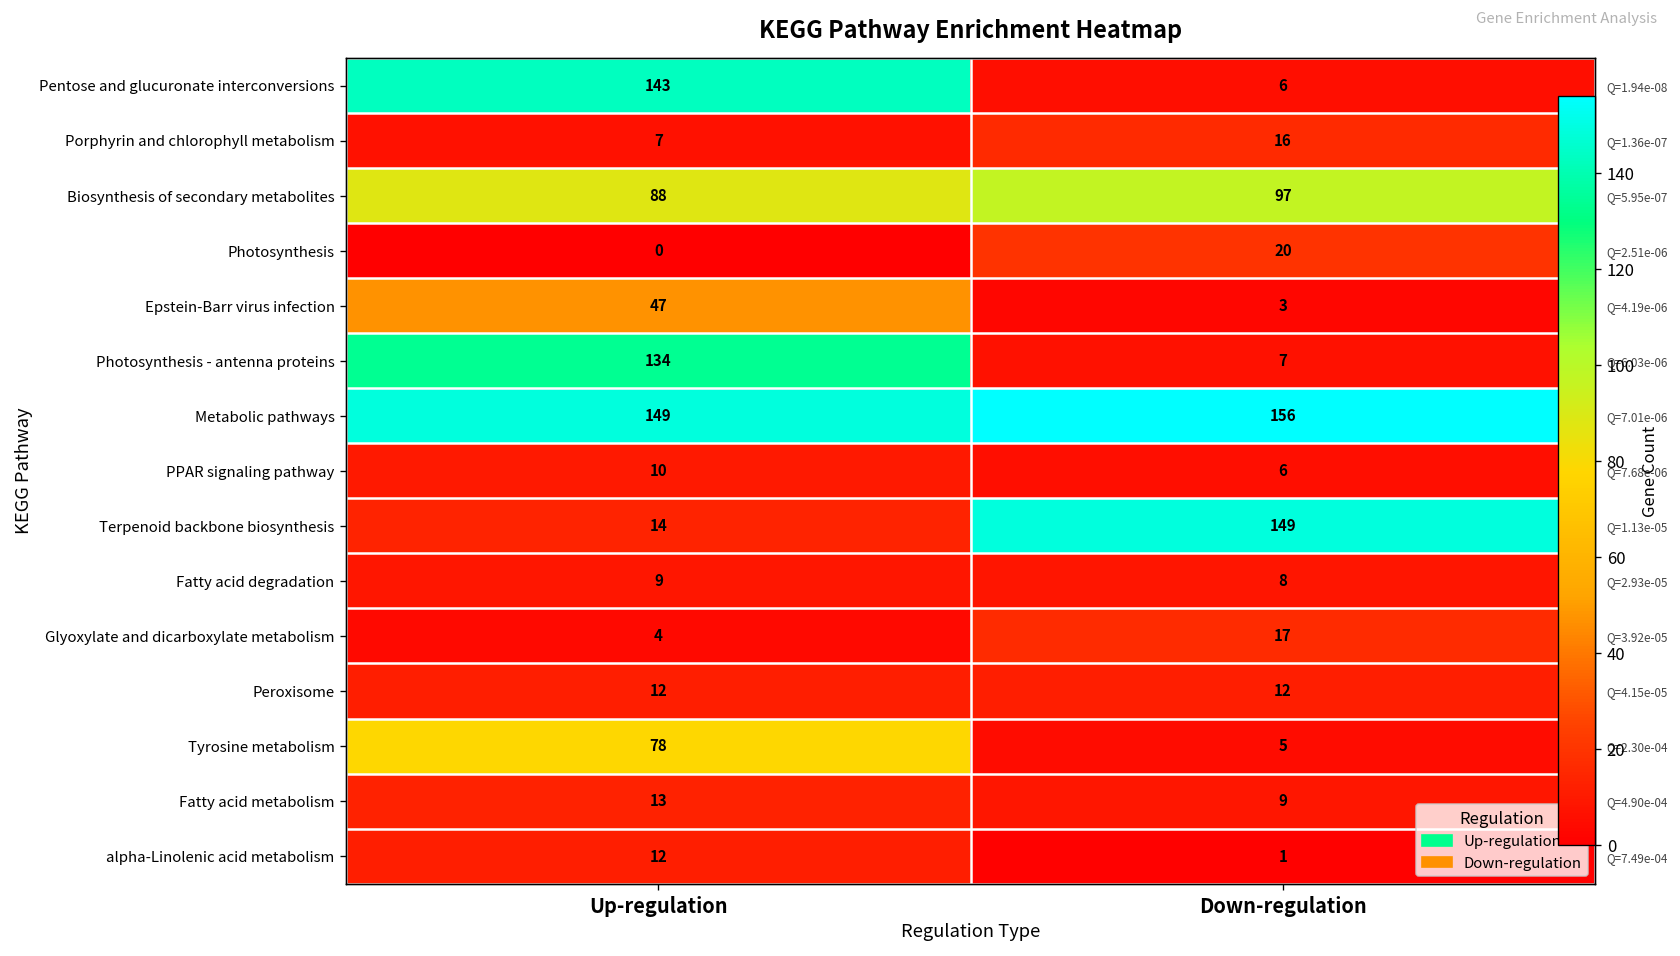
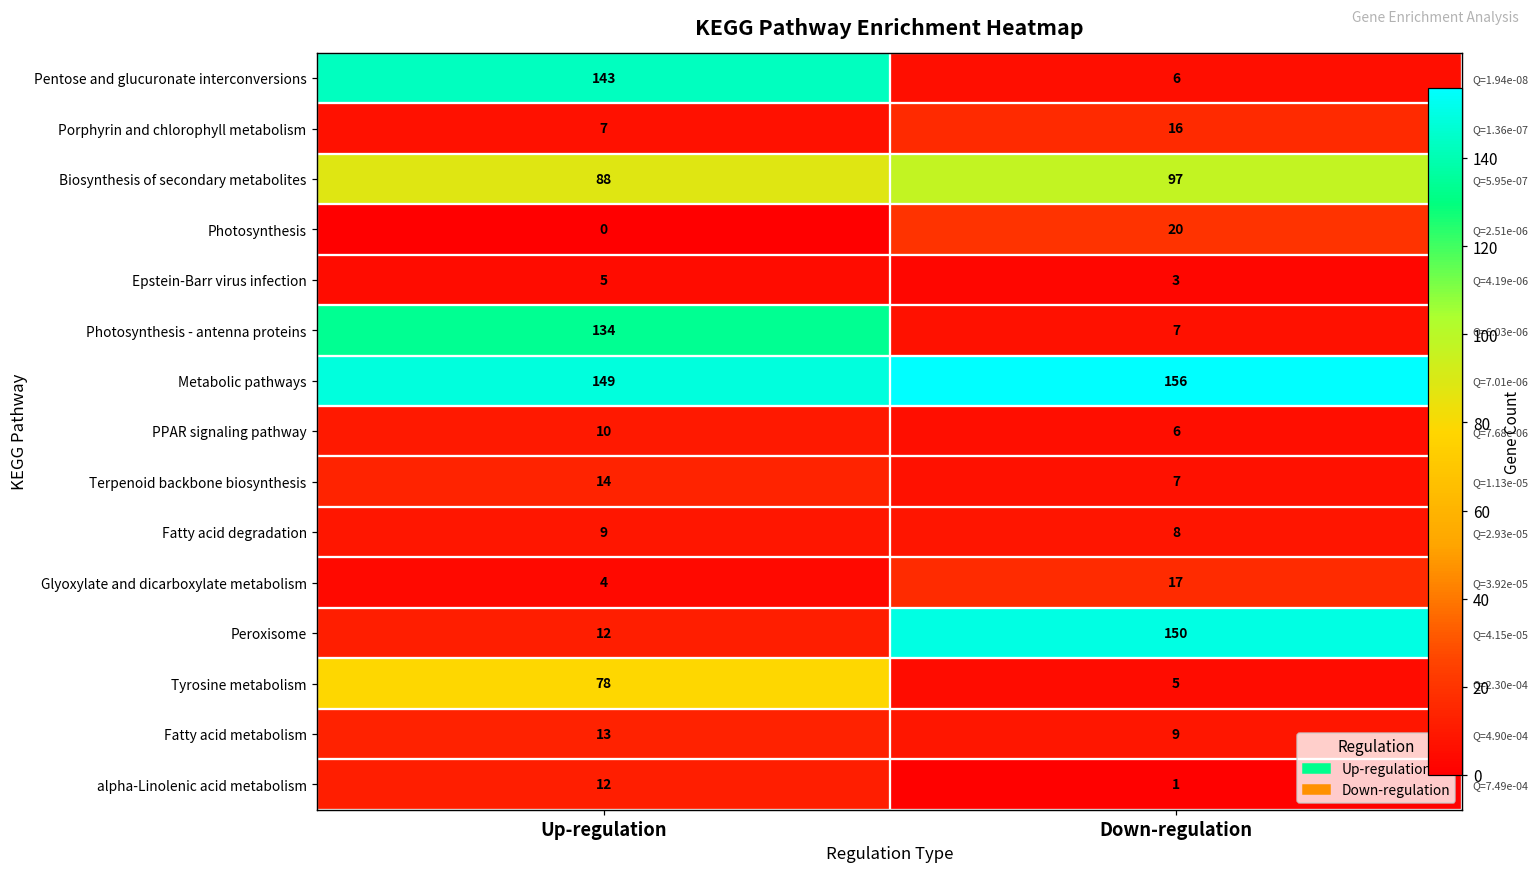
  {
    "Pentose and glucuronate interconversions": {
      "Up-regulation": 143,
      "Down-regulation": 6
    },
    "Porphyrin and chlorophyll metabolism": {
      "Up-regulation": 7,
      "Down-regulation": 16
    },
    "Biosynthesis of secondary metabolites": {
      "Up-regulation": 88,
      "Down-regulation": 97
    },
    "Photosynthesis": {
      "Up-regulation": 0,
      "Down-regulation": 20
    },
    "Epstein-Barr virus infection": {
-     "Up-regulation": 47,
+     "Up-regulation": 5,
      "Down-regulation": 3
    },
    "Photosynthesis - antenna proteins": {
      "Up-regulation": 134,
      "Down-regulation": 7
    },
    "Metabolic pathways": {
      "Up-regulation": 149,
      "Down-regulation": 156
    },
    "PPAR signaling pathway": {
      "Up-regulation": 10,
      "Down-regulation": 6
    },
    "Terpenoid backbone biosynthesis": {
      "Up-regulation": 14,
-     "Down-regulation": 149
+     "Down-regulation": 7
    },
    "Fatty acid degradation": {
      "Up-regulation": 9,
      "Down-regulation": 8
    },
    "Glyoxylate and dicarboxylate metabolism": {
      "Up-regulation": 4,
      "Down-regulation": 17
    },
    "Peroxisome": {
      "Up-regulation": 12,
-     "Down-regulation": 12
+     "Down-regulation": 150
    },
    "Tyrosine metabolism": {
      "Up-regulation": 78,
      "Down-regulation": 5
    },
    "Fatty acid metabolism": {
      "Up-regulation": 13,
      "Down-regulation": 9
    },
    "alpha-Linolenic acid metabolism": {
      "Up-regulation": 12,
      "Down-regulation": 1
    }
  }
